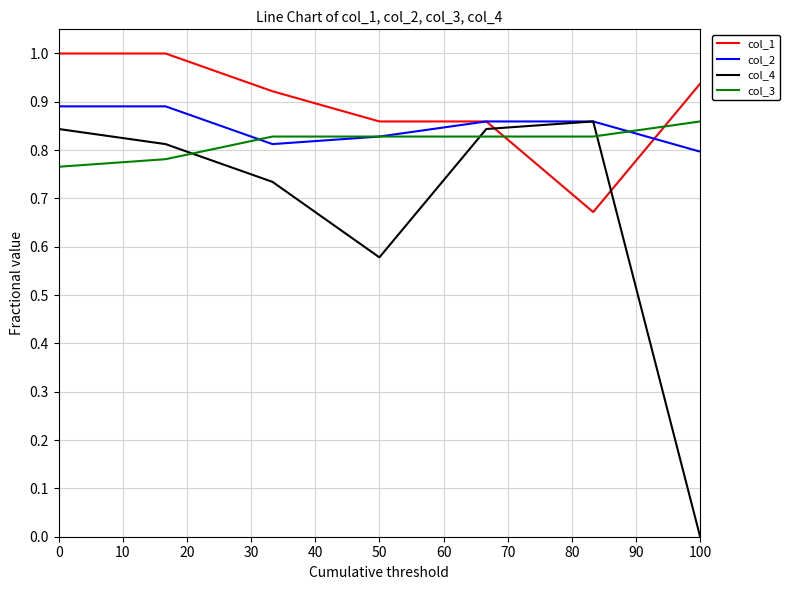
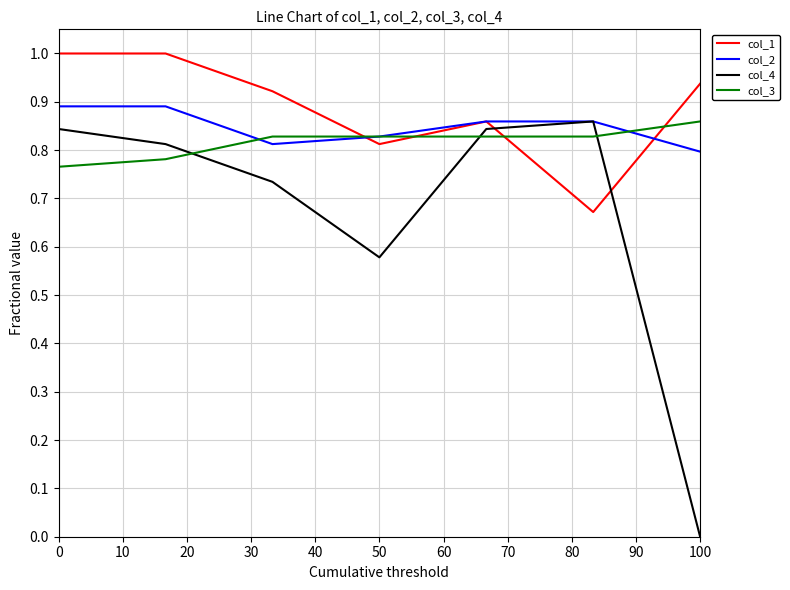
  {
    "col_1": {
      "0": 1.00,
-     "50": 0.86,
+     "50": 0.81,
      "100": 0.94
    },
    "col_2": {
      "0": 0.89,
      "100": 0.80
    },
    "col_4": {
      "0": 0.84,
      "50": 0.58,
      "100": 0.00
    },
    "col_3": {
      "0": 0.77,
      "100": 0.86
    }
  }
